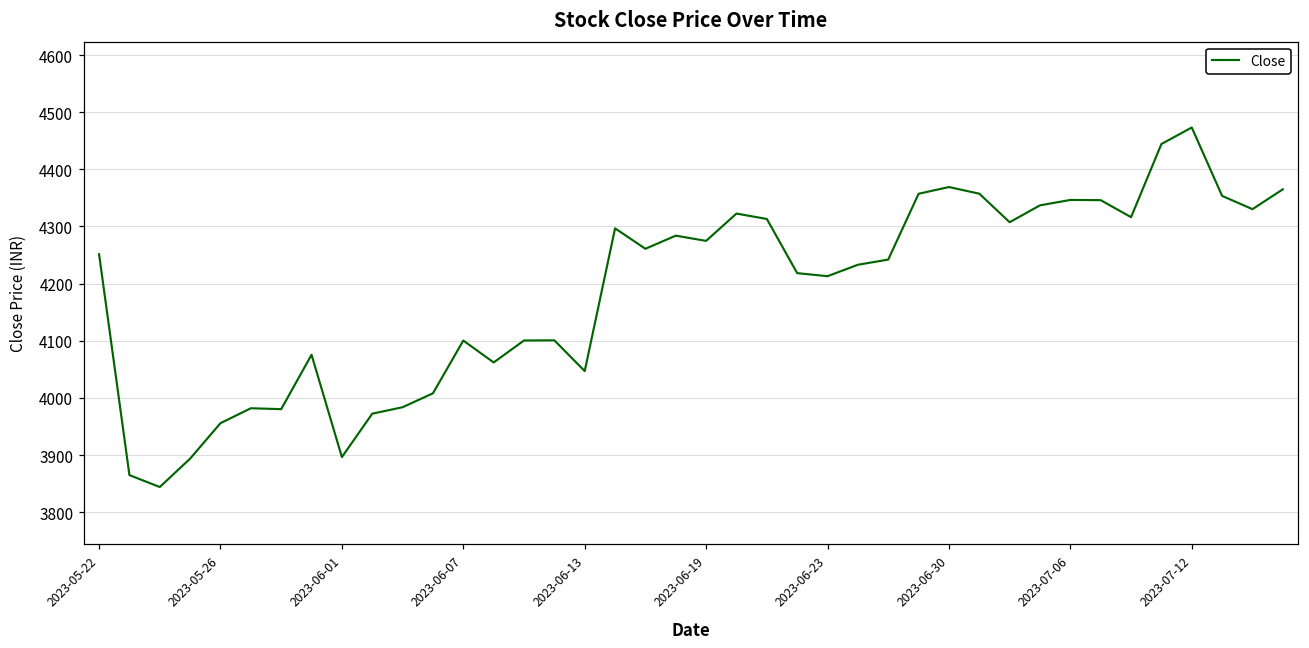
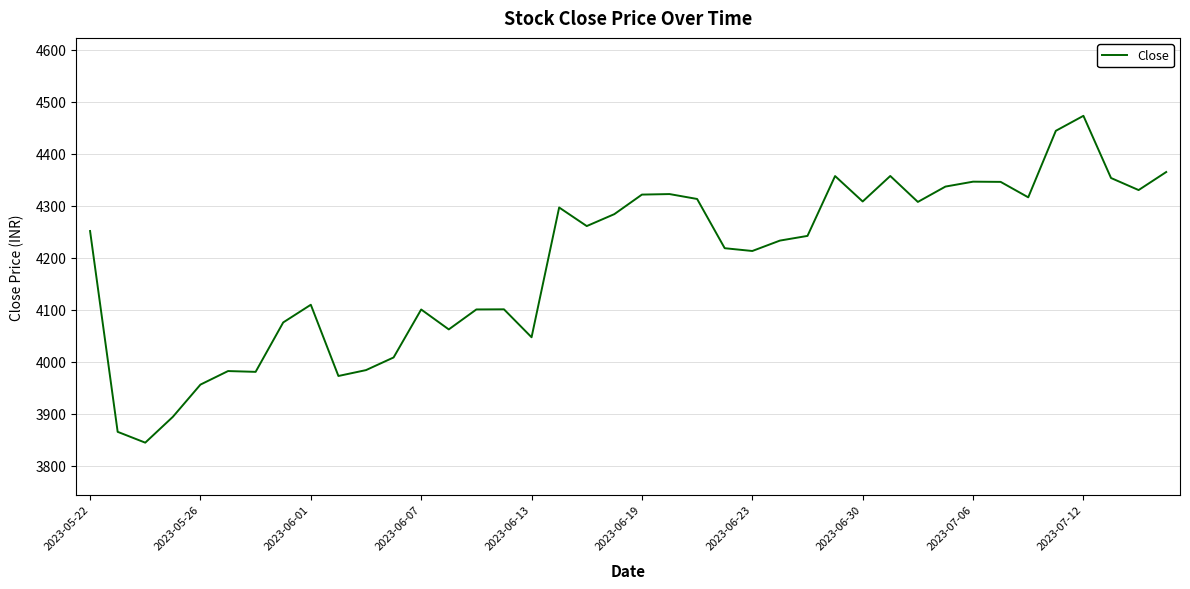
  {
    "2023-05-22": 4250,
    "2023-05-26": 3960,
-   "2023-06-01": 3900,
+   "2023-06-01": 4110,
    "2023-06-07": 4100,
    "2023-06-13": 4050,
-   "2023-06-19": 4270,
+   "2023-06-19": 4320,
    "2023-06-23": 4210,
-   "2023-06-30": 4370,
+   "2023-06-30": 4310,
    "2023-07-06": 4350,
    "2023-07-12": 4470
  }
